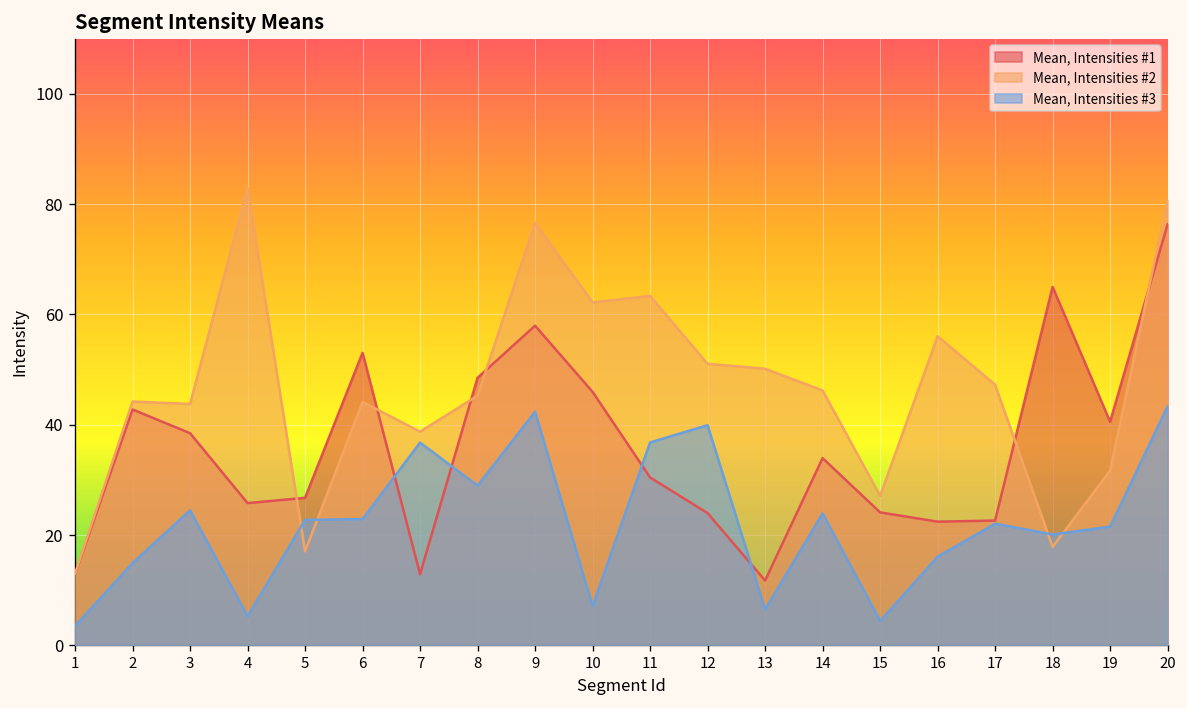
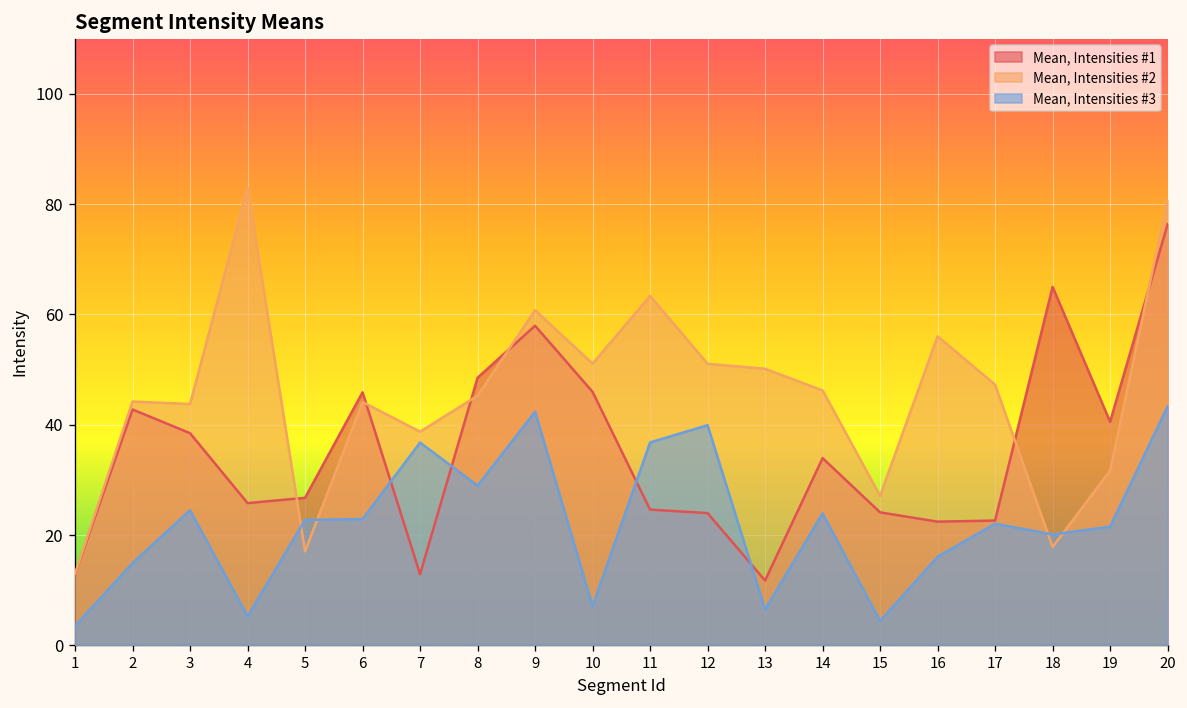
  {
    "Mean, Intensities #1": {
      "2": 43,
      "3": 38,
      "4": 26,
      "5": 27,
-     "6": 53,
+     "6": 46,
      "7": 13,
      "8": 49,
      "9": 58,
      "10": 46,
-     "11": 30,
+     "11": 25,
      "12": 24,
      "13": 12,
      "14": 34,
      "15": 24,
      "16": 22,
      "17": 23,
      "18": 65,
      "19": 41,
      "20": 76
    },
    "Mean, Intensities #2": {
      "2": 44,
      "3": 44,
      "4": 83,
      "5": 17,
      "6": 44,
      "7": 39,
      "8": 45,
-     "9": 77,
-     "10": 62,
+     "9": 61,
+     "10": 51,
      "11": 63,
      "12": 51,
      "13": 50,
      "14": 46,
      "15": 27,
      "16": 56,
      "17": 47,
      "18": 18,
      "19": 32,
      "20": 81
    },
    "Mean, Intensities #3": {
      "1": 4,
      "2": 15,
      "3": 24,
      "4": 5,
      "5": 23,
      "6": 23,
      "7": 37,
      "8": 29,
      "9": 42,
      "10": 7,
      "11": 37,
      "12": 40,
      "13": 6,
      "14": 24,
      "15": 4,
      "16": 16,
      "17": 22,
      "18": 20,
      "19": 22,
      "20": 43
    }
  }
